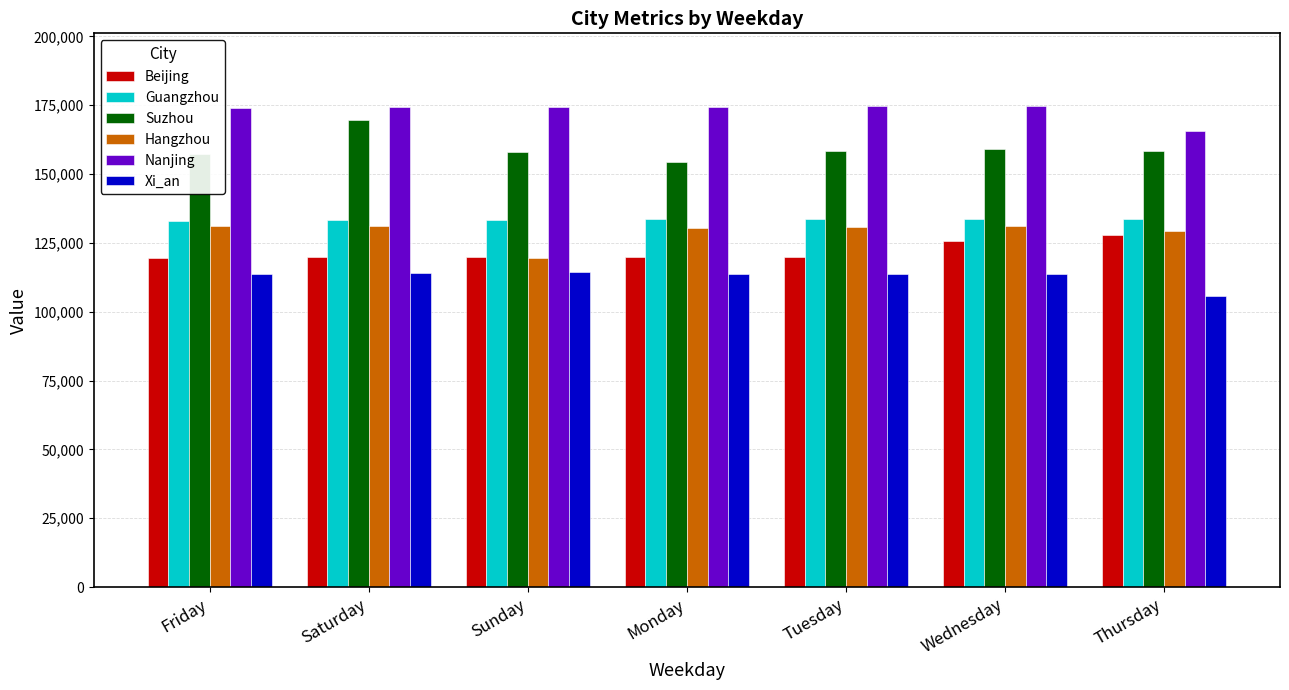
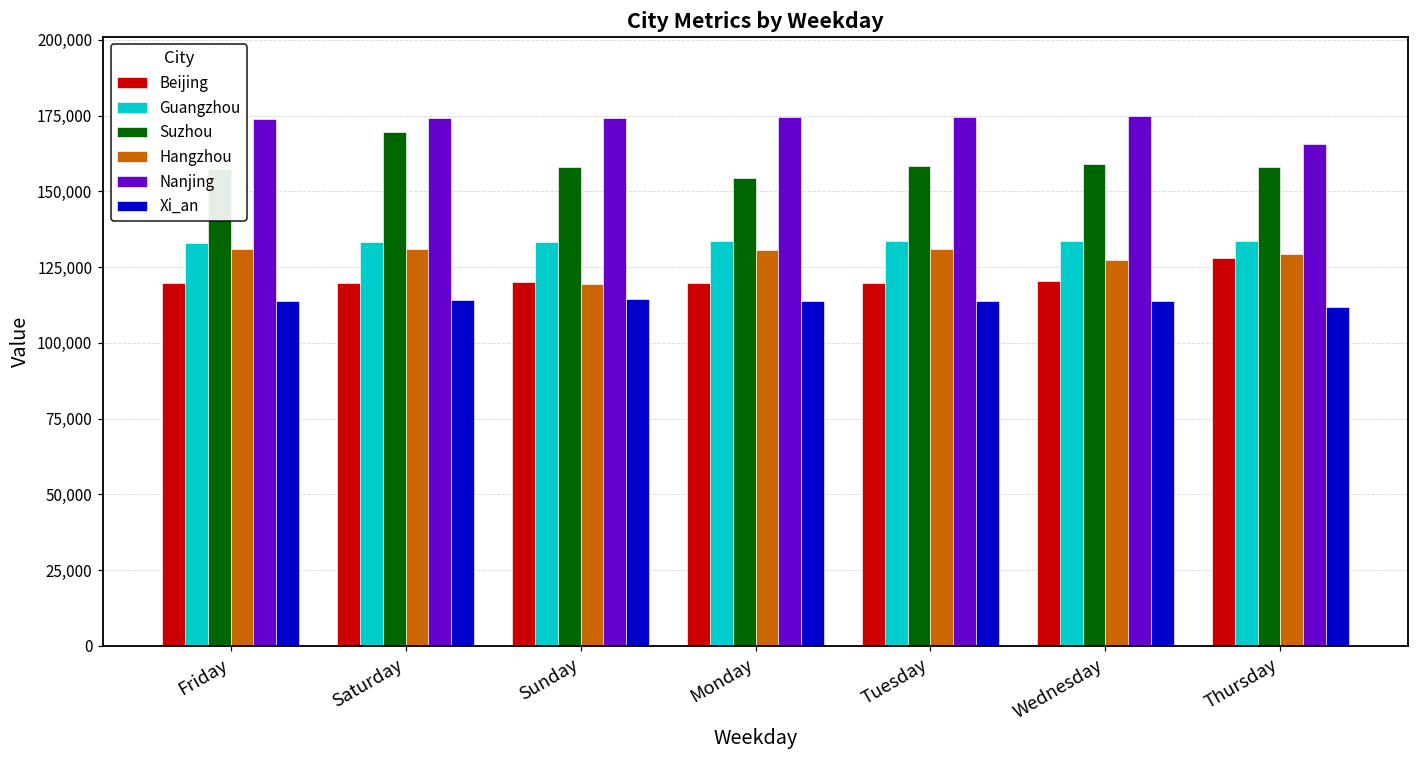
  {
    "Beijing": {
      "Friday": "120,000",
      "Saturday": "120,000",
      "Sunday": "120,000",
      "Monday": "120,000",
      "Tuesday": "120,000",
-     "Wednesday": "126,000",
+     "Wednesday": "120,000",
      "Thursday": "128,000"
    },
    "Guangzhou": {
      "Friday": "133,000",
      "Saturday": "133,000",
      "Sunday": "133,000",
      "Monday": "134,000",
      "Tuesday": "134,000",
      "Wednesday": "134,000",
      "Thursday": "134,000"
    },
    "Suzhou": {
      "Saturday": "169,000",
      "Sunday": "158,000",
      "Monday": "154,000",
      "Tuesday": "158,000",
      "Wednesday": "159,000",
      "Thursday": "158,000"
    },
    "Hangzhou": {
      "Friday": "131,000",
      "Saturday": "131,000",
      "Sunday": "119,000",
      "Monday": "131,000",
      "Tuesday": "131,000",
-     "Wednesday": "131,000",
+     "Wednesday": "128,000",
      "Thursday": "129,000"
    },
    "Nanjing": {
      "Friday": "174,000",
      "Saturday": "174,000",
      "Sunday": "174,000",
      "Monday": "174,000",
      "Tuesday": "175,000",
      "Wednesday": "175,000",
      "Thursday": "166,000"
    },
    "Xi_an": {
      "Friday": "114,000",
      "Saturday": "114,000",
      "Sunday": "114,000",
      "Monday": "114,000",
      "Tuesday": "114,000",
      "Wednesday": "114,000",
-     "Thursday": "106,000"
+     "Thursday": "112,000"
    }
  }
